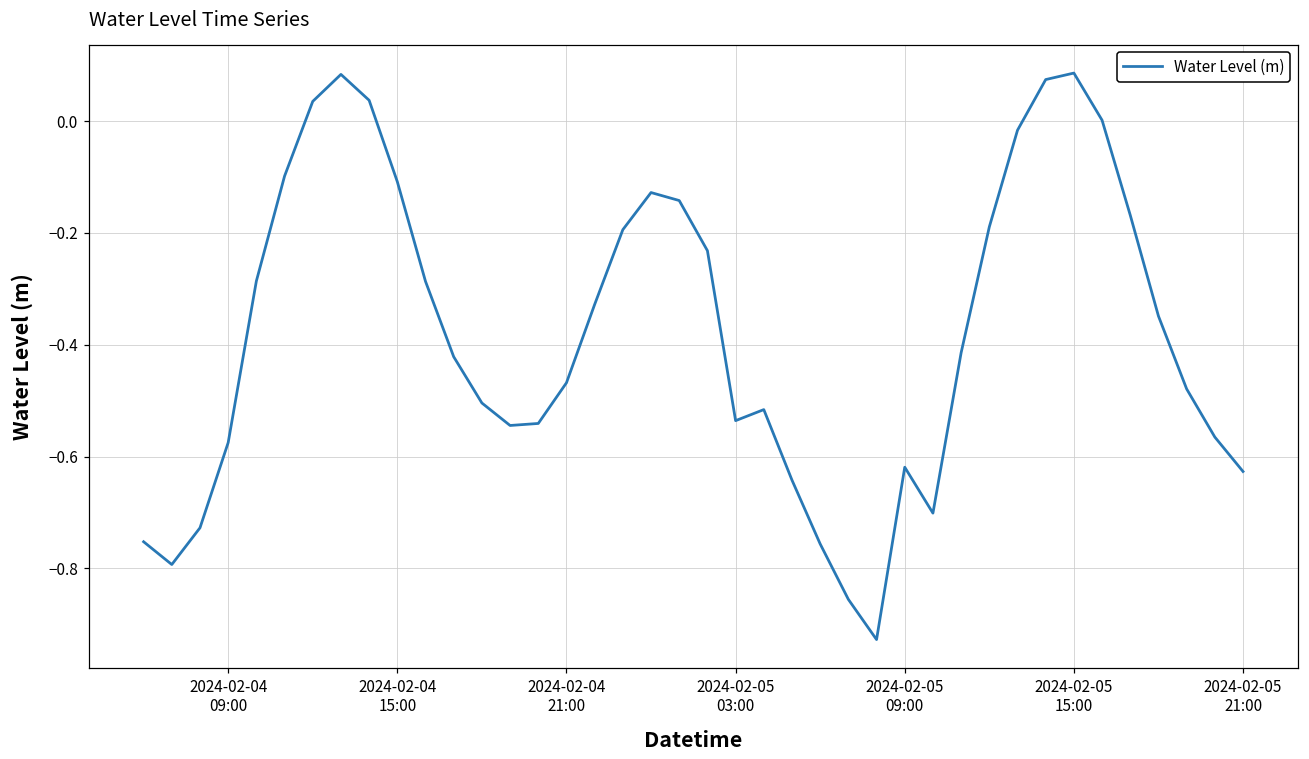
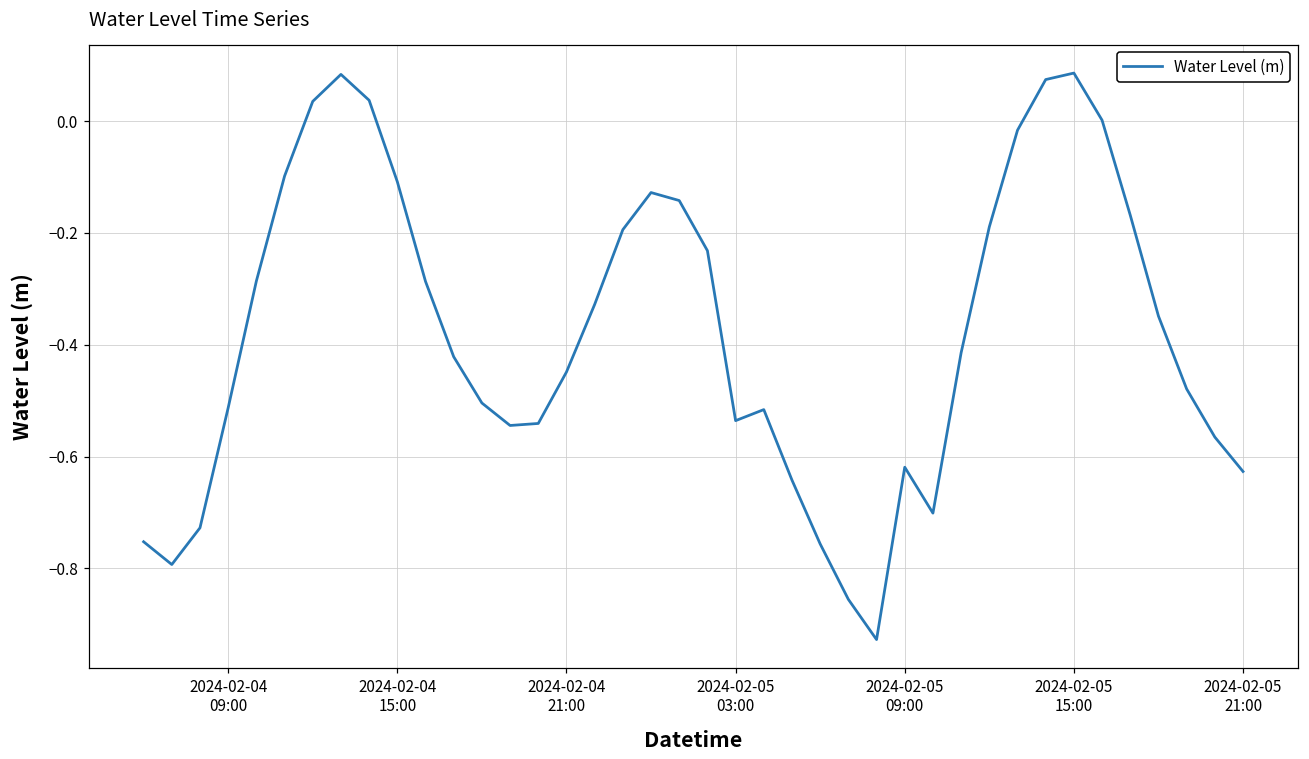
  {
-   "2024-02-04 09:00": -0.57,
+   "2024-02-04 09:00": -0.51,
    "2024-02-04 15:00": -0.11,
-   "2024-02-04 21:00": -0.47,
+   "2024-02-04 21:00": -0.45,
    "2024-02-05 03:00": -0.54,
    "2024-02-05 09:00": -0.62,
    "2024-02-05 15:00": 0.09,
    "2024-02-05 21:00": -0.63
  }
